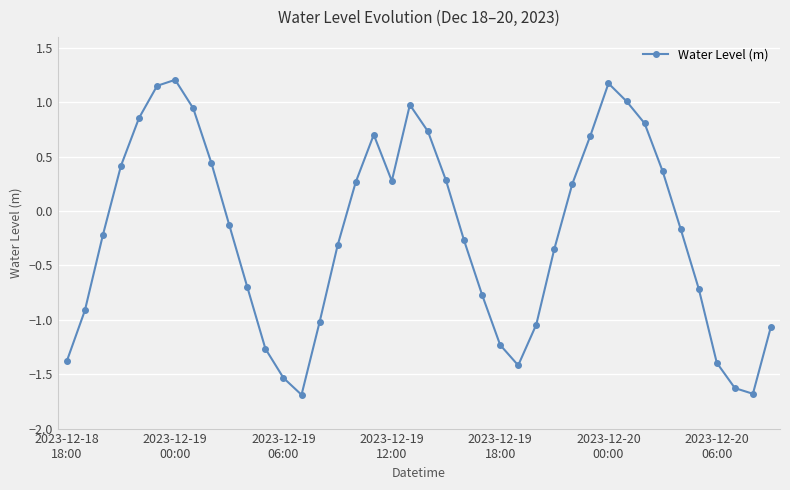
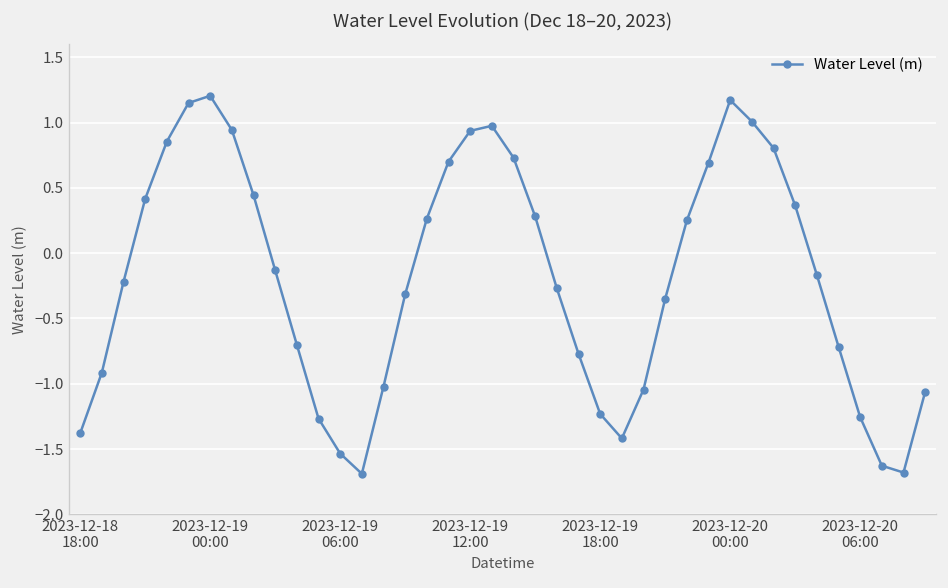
  {
    "2023-12-18 18:00": -1.38,
    "2023-12-19 00:00": 1.21,
    "2023-12-19 06:00": -1.53,
-   "2023-12-19 12:00": 0.28,
+   "2023-12-19 12:00": 0.94,
    "2023-12-19 18:00": -1.23,
    "2023-12-20 00:00": 1.17,
-   "2023-12-20 06:00": -1.40
+   "2023-12-20 06:00": -1.26
  }
